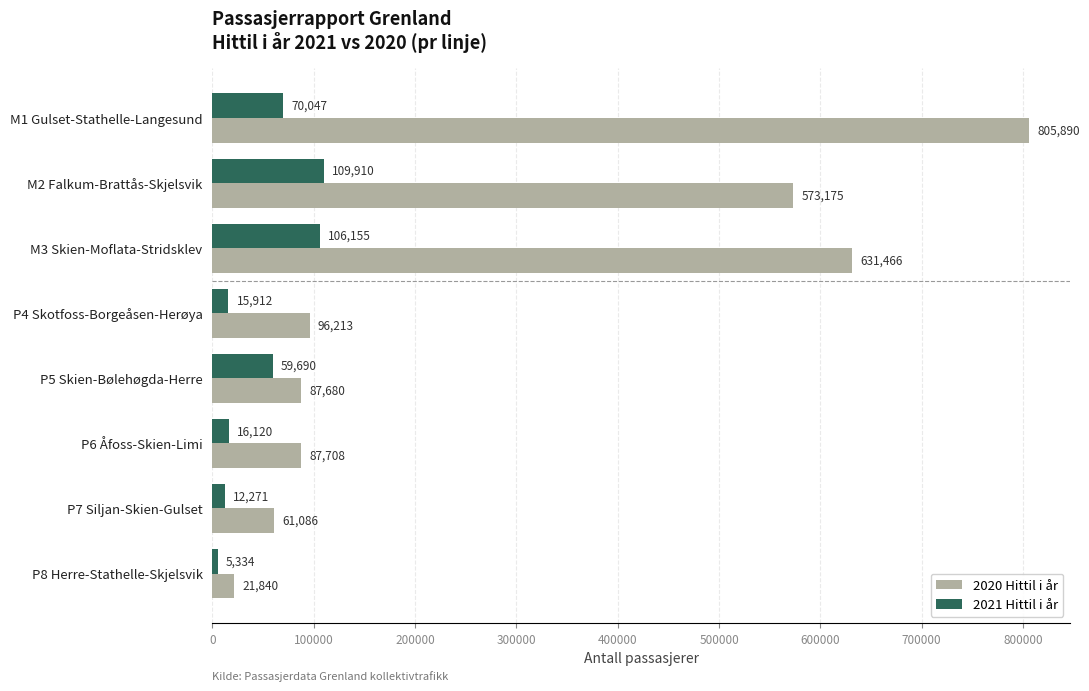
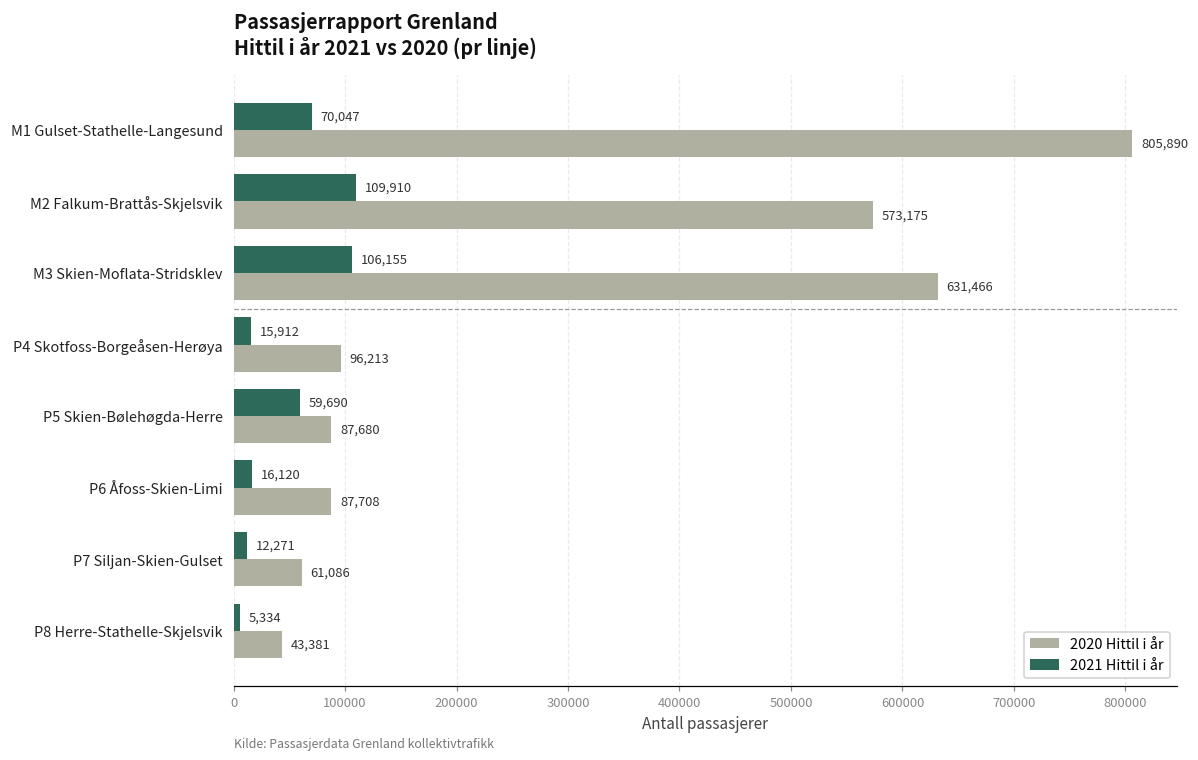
  {
    "2020 Hittil i år": {
      "M1 Gulset-Stathelle-Langesund": "805,890",
      "M2 Falkum-Brattås-Skjelsvik": "573,175",
      "M3 Skien-Moflata-Stridsklev": "631,466",
      "P4 Skotfoss-Borgeåsen-Herøya": "96,213",
      "P5 Skien-Bølehøgda-Herre": "87,680",
      "P6 Åfoss-Skien-Limi": "87,708",
      "P7 Siljan-Skien-Gulset": "61,086",
-     "P8 Herre-Stathelle-Skjelsvik": "21,840"
+     "P8 Herre-Stathelle-Skjelsvik": "43,381"
    },
    "2021 Hittil i år": {
      "M1 Gulset-Stathelle-Langesund": "70,047",
      "M2 Falkum-Brattås-Skjelsvik": "109,910",
      "M3 Skien-Moflata-Stridsklev": "106,155",
      "P4 Skotfoss-Borgeåsen-Herøya": "15,912",
      "P5 Skien-Bølehøgda-Herre": "59,690",
      "P6 Åfoss-Skien-Limi": "16,120",
      "P7 Siljan-Skien-Gulset": "12,271",
      "P8 Herre-Stathelle-Skjelsvik": "5,334"
    }
  }
